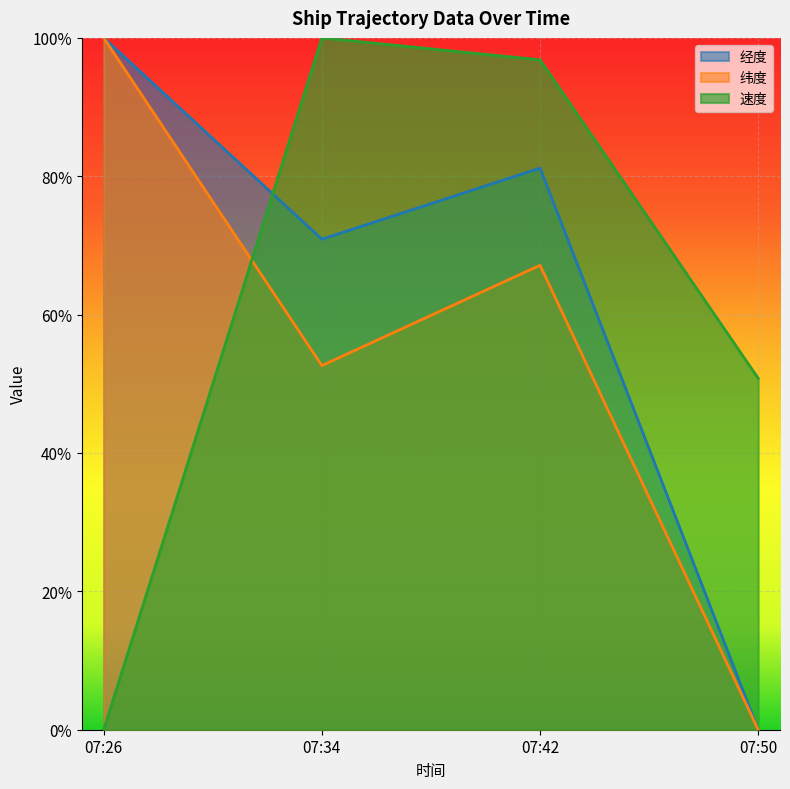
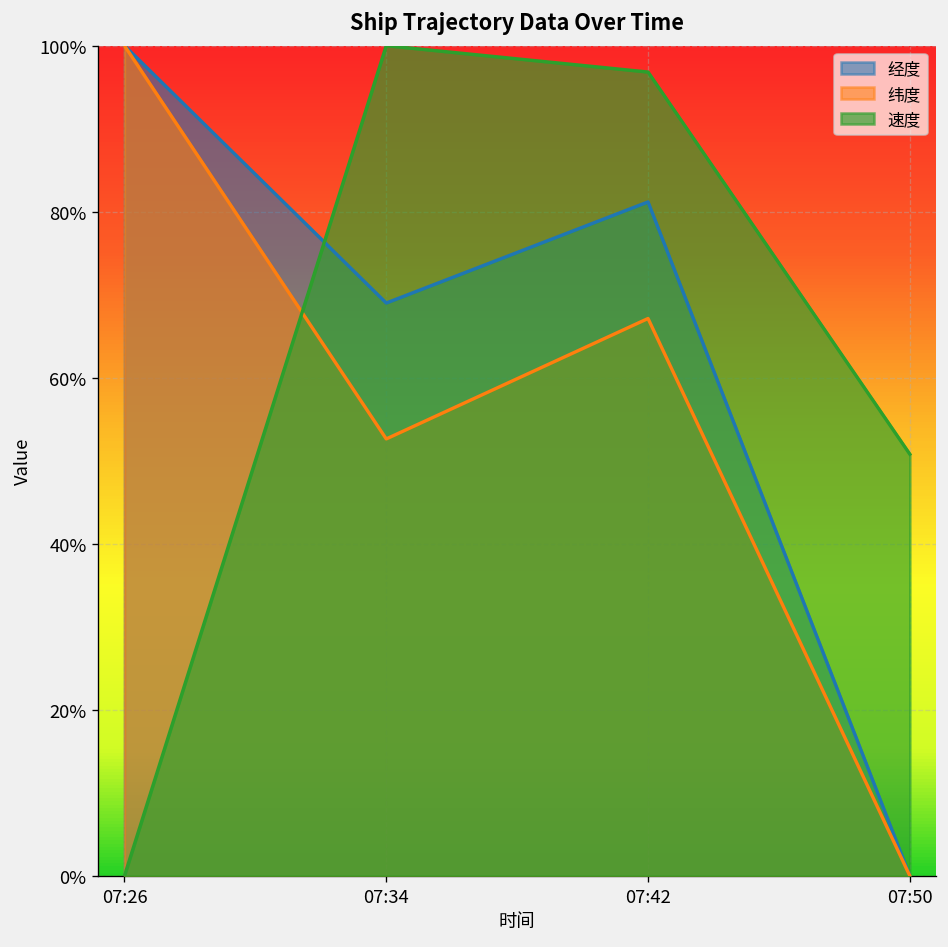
  {
    "经度": {
-     "07:34": "71%",
+     "07:34": "69%",
      "07:42": "81%"
    },
    "纬度": {
      "07:34": "53%",
      "07:42": "67%"
    },
    "速度": {
      "07:26": "0%",
      "07:34": "100%",
      "07:42": "97%",
      "07:50": "51%"
    }
  }
